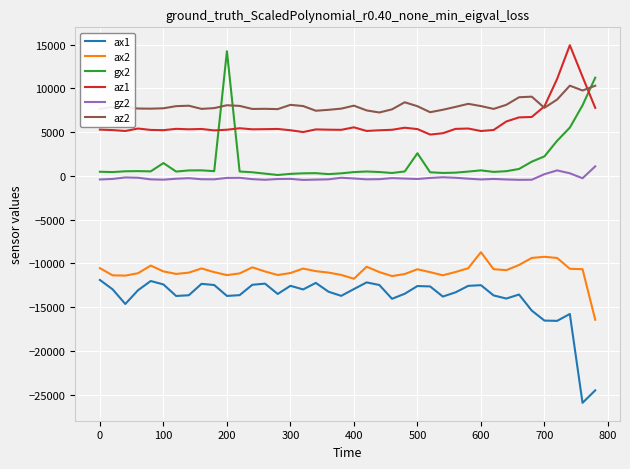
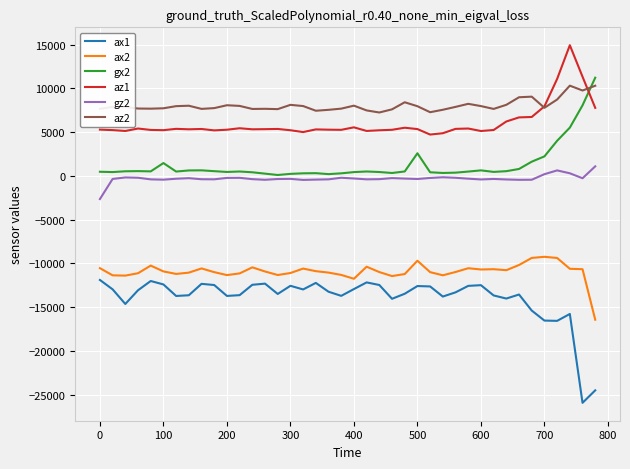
  {
    "ax1": {
      "0": -12000,
      "100": -12000,
      "200": -14000,
      "300": -13000,
      "400": -13000,
      "500": -13000,
      "600": -12000,
      "700": -17000
    },
    "ax2": {
      "0": -11000,
      "100": -11000,
      "200": -11000,
      "300": -11000,
      "400": -12000,
-     "500": -11000,
-     "600": -9000,
+     "500": -10000,
+     "600": -11000,
      "700": -9000
    },
    "gx2": {
      "0": 0,
      "100": 1000,
-     "200": 14000,
+     "200": 0,
      "300": 0,
      "400": 0,
      "500": 3000,
      "600": 1000,
      "700": 2000
    },
    "az1": {
      "0": 5000,
      "100": 5000,
      "200": 5000,
      "300": 5000,
      "400": 6000,
      "500": 5000,
      "600": 5000
    },
    "gz2": {
-     "0": 0,
+     "0": -3000,
      "100": 0,
      "200": 0,
      "300": 0,
      "400": 0,
      "500": 0,
      "600": 0,
      "700": 0
    },
    "az2": {
      "100": 8000,
      "200": 8000,
      "300": 8000,
      "400": 8000,
      "500": 8000,
      "600": 8000
    }
  }
